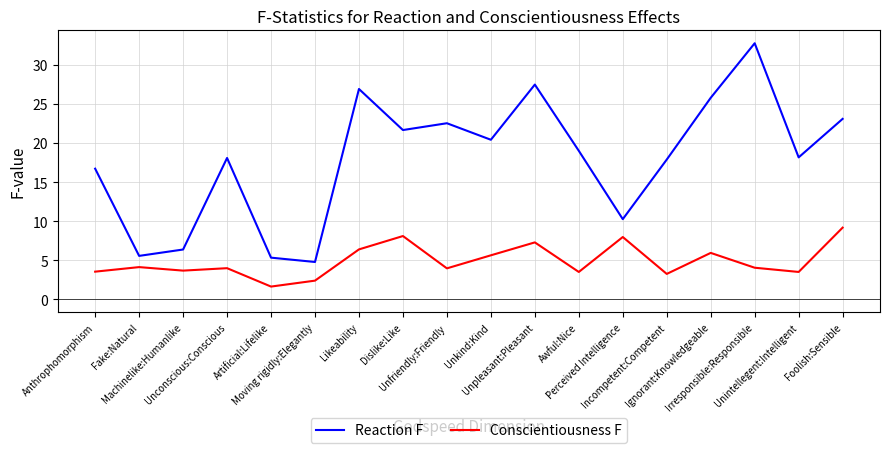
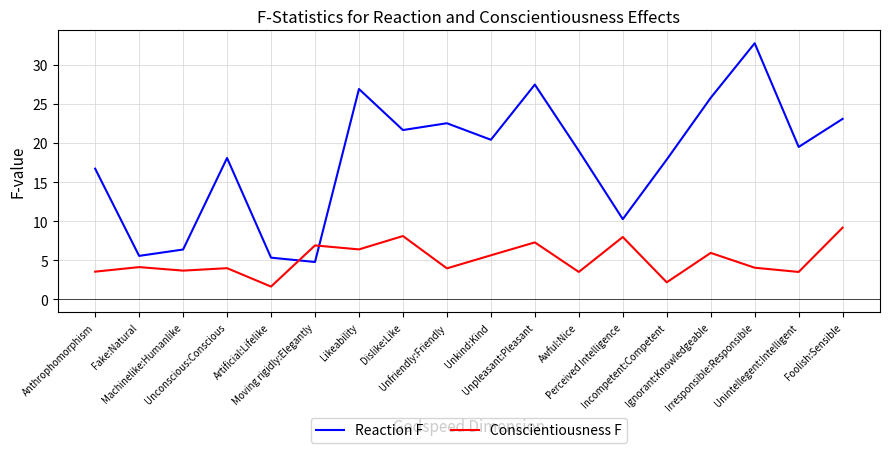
  {
    "Reaction F": {
      "Anthrophomorphism": 17,
      "Fake:Natural": 6,
      "Machinelike:Humanlike": 6,
      "Unconscious:Conscious": 18,
      "Artificial:Lifelike": 5,
      "Moving rigidly:Elegantly": 5,
      "Likeability": 27,
      "Dislike:Like": 22,
      "Unfriendly:Friendly": 23,
      "Unkind:Kind": 20,
      "Unpleasant:Pleasant": 27,
      "Awful:Nice": 19,
      "Perceived Intelligence": 10,
      "Incompetent:Competent": 18,
      "Ignorant:Knowledgeable": 26,
      "Irresponsible:Responsible": 33,
-     "Unintellegent:Intelligent": 18,
+     "Unintellegent:Intelligent": 19,
      "Foolish:Sensible": 23
    },
    "Conscientiousness F": {
      "Anthrophomorphism": 4,
      "Fake:Natural": 4,
      "Machinelike:Humanlike": 4,
      "Unconscious:Conscious": 4,
      "Artificial:Lifelike": 2,
-     "Moving rigidly:Elegantly": 2,
+     "Moving rigidly:Elegantly": 7,
      "Likeability": 6,
      "Dislike:Like": 8,
      "Unfriendly:Friendly": 4,
      "Unkind:Kind": 6,
      "Unpleasant:Pleasant": 7,
      "Awful:Nice": 4,
      "Perceived Intelligence": 8,
-     "Incompetent:Competent": 3,
+     "Incompetent:Competent": 2,
      "Ignorant:Knowledgeable": 6,
      "Irresponsible:Responsible": 4,
      "Unintellegent:Intelligent": 4,
      "Foolish:Sensible": 9
    }
  }
